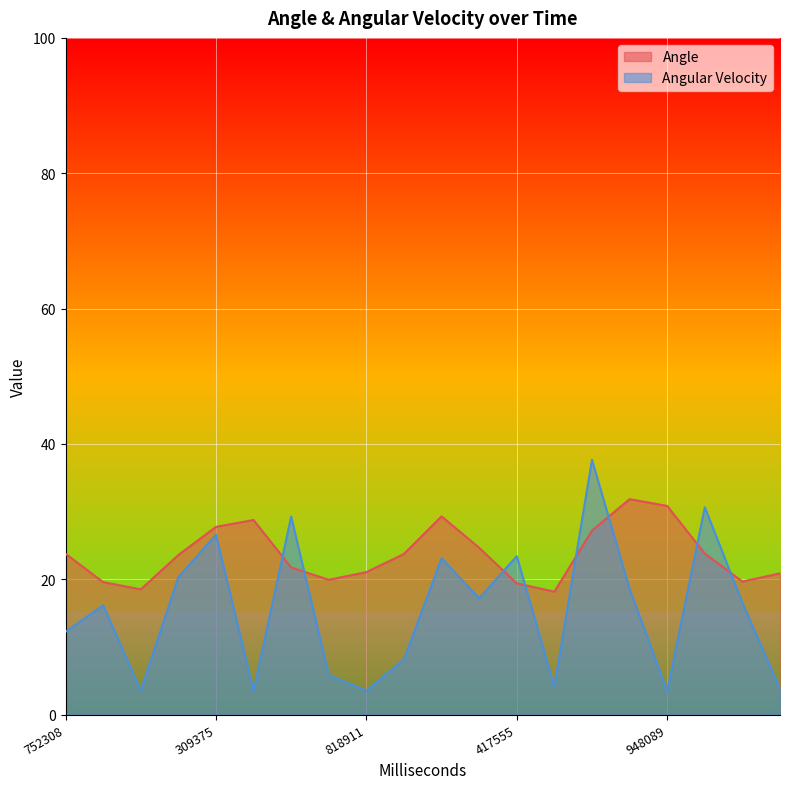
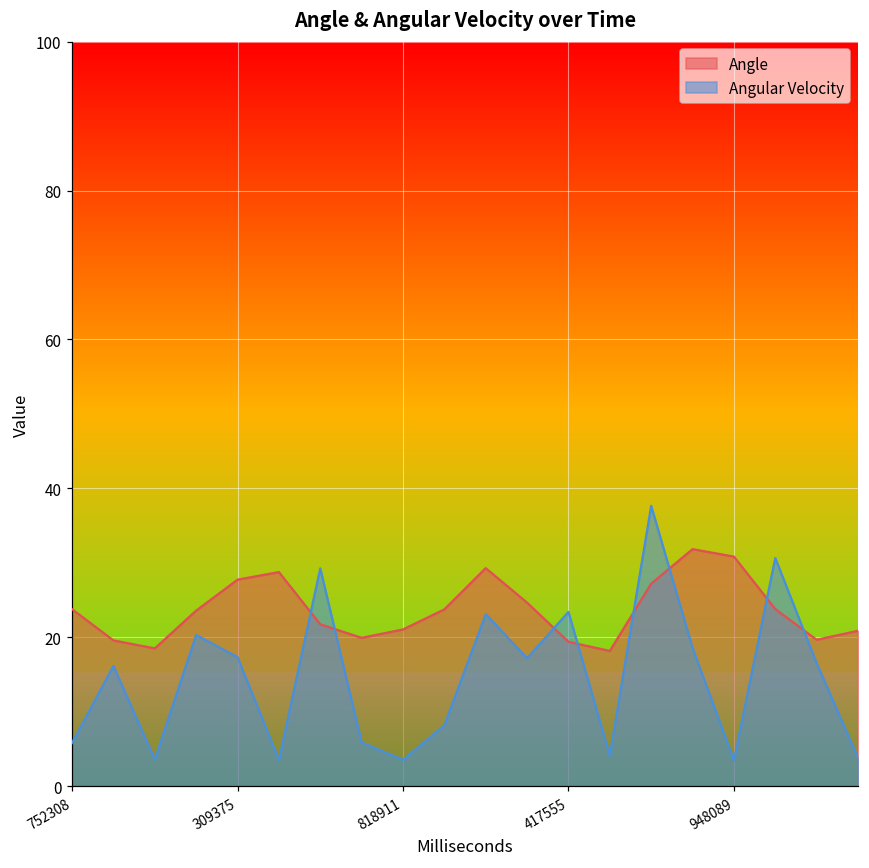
  {
    "Angle": {
      "752308": 24,
      "309375": 28,
      "818911": 21,
      "417555": 19,
      "948089": 31
    },
    "Angular Velocity": {
-     "752308": 12,
-     "309375": 27,
+     "752308": 6,
+     "309375": 17,
      "818911": 4,
      "417555": 23,
      "948089": 3
    }
  }
